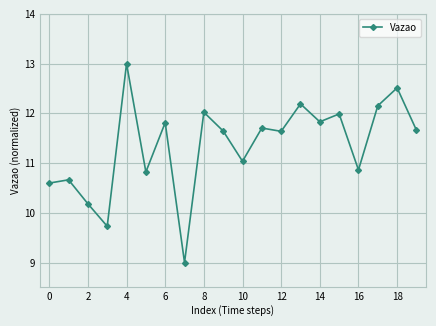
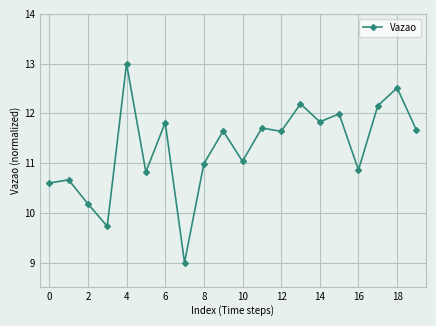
  {
    "0": 10.6,
    "2": 10.2,
    "4": 13.0,
    "6": 11.8,
-   "8": 12.0,
+   "8": 11.0,
    "10": 11.0,
    "12": 11.6,
    "14": 11.8,
    "16": 10.9,
    "18": 12.5
  }
